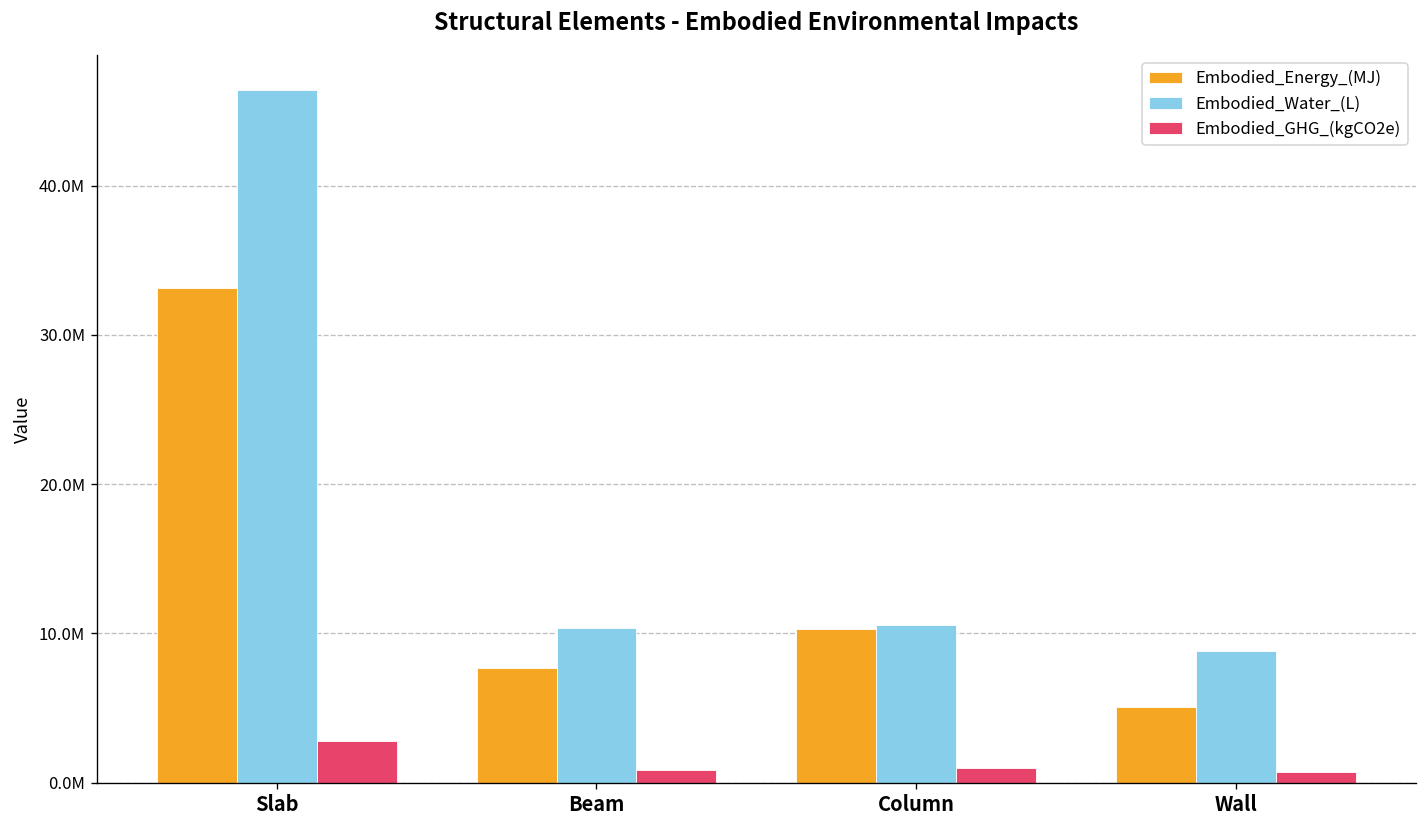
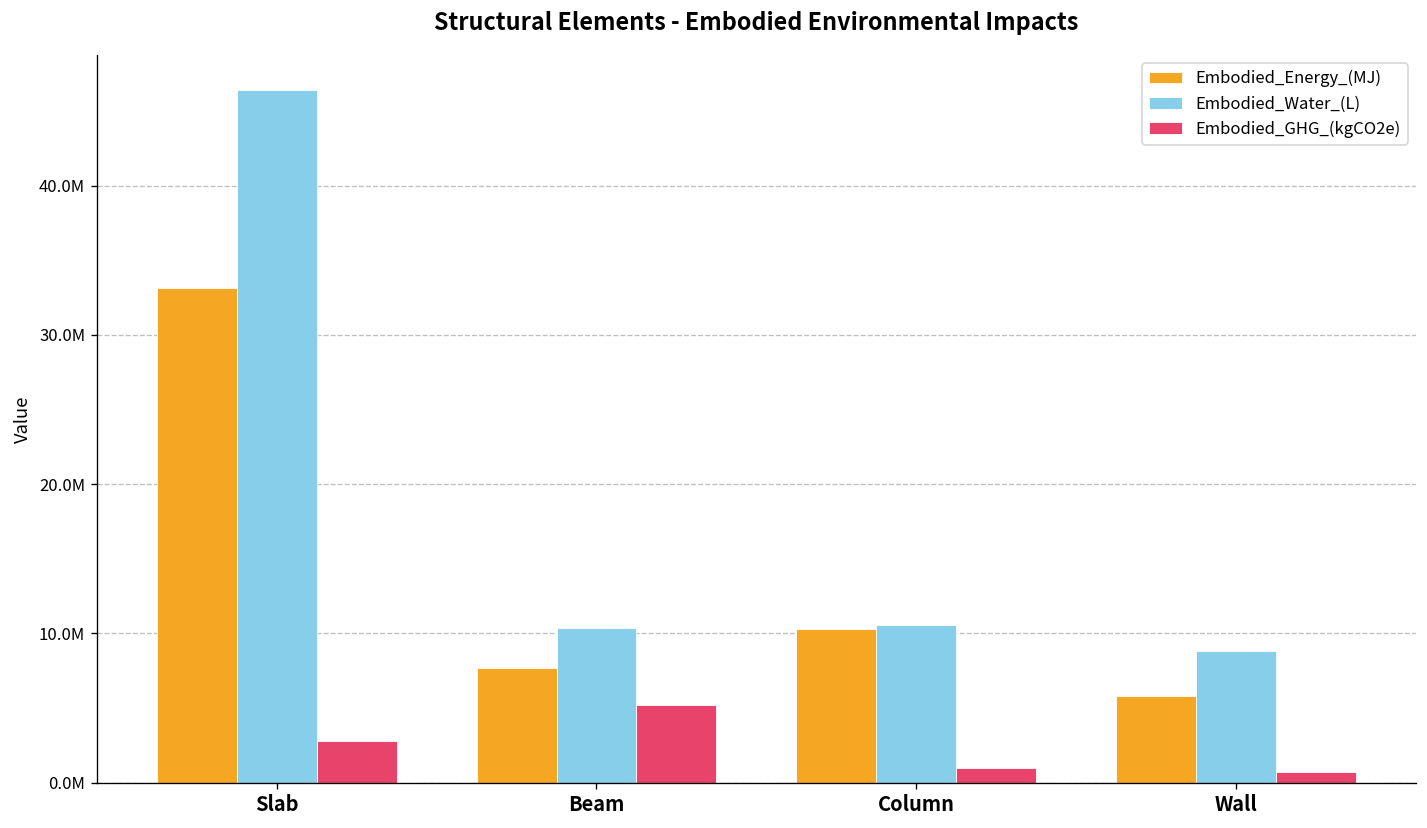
  {
    "Embodied_Energy_(MJ)": {
      "Slab": 33200000,
      "Beam": 7700000,
      "Column": 10300000,
-     "Wall": 5100000
+     "Wall": 5800000
    },
    "Embodied_Water_(L)": {
      "Slab": 46400000,
      "Beam": 10400000,
      "Column": 10600000,
      "Wall": 8800000
    },
    "Embodied_GHG_(kgCO2e)": {
      "Slab": 2800000,
-     "Beam": 900000,
+     "Beam": 5200000,
      "Column": 1000000,
      "Wall": 700000
    }
  }
